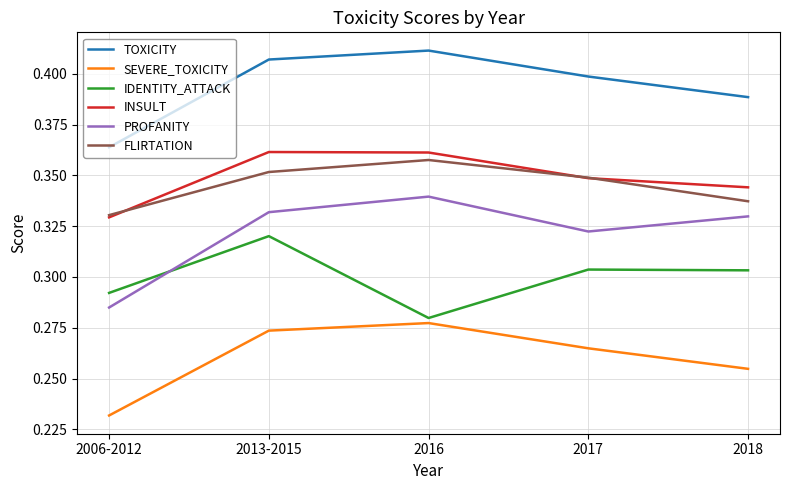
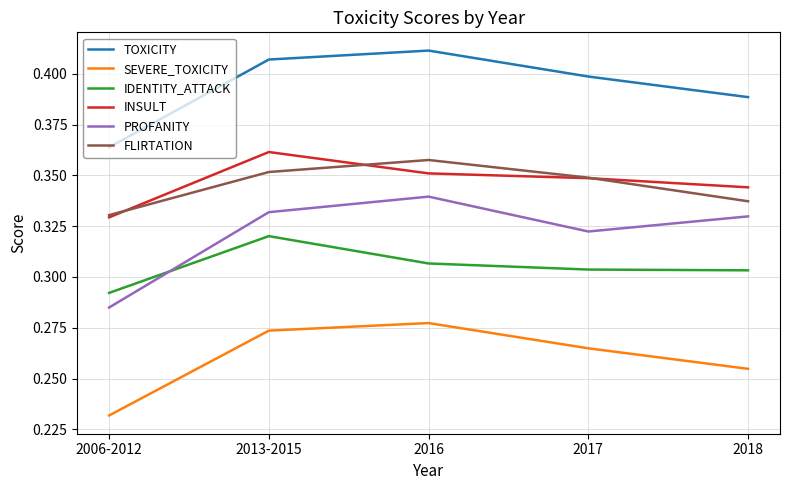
  {
    "TOXICITY": {
      "2013-2015": 0.407,
      "2016": 0.411,
      "2017": 0.399,
      "2018": 0.389
    },
    "SEVERE_TOXICITY": {
      "2006-2012": 0.232,
      "2013-2015": 0.274,
      "2016": 0.277,
      "2017": 0.265,
      "2018": 0.255
    },
    "IDENTITY_ATTACK": {
      "2006-2012": 0.292,
      "2013-2015": 0.320,
-     "2016": 0.280,
+     "2016": 0.307,
      "2017": 0.304,
      "2018": 0.303
    },
    "INSULT": {
      "2013-2015": 0.362,
-     "2016": 0.361,
+     "2016": 0.351,
      "2018": 0.344
    },
    "PROFANITY": {
      "2006-2012": 0.285,
      "2013-2015": 0.332,
      "2016": 0.340,
      "2017": 0.322,
      "2018": 0.330
    },
    "FLIRTATION": {
      "2013-2015": 0.352,
      "2016": 0.358,
      "2018": 0.337
    }
  }
